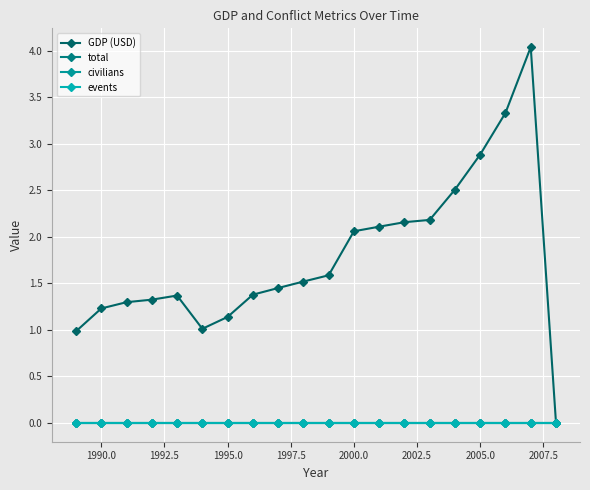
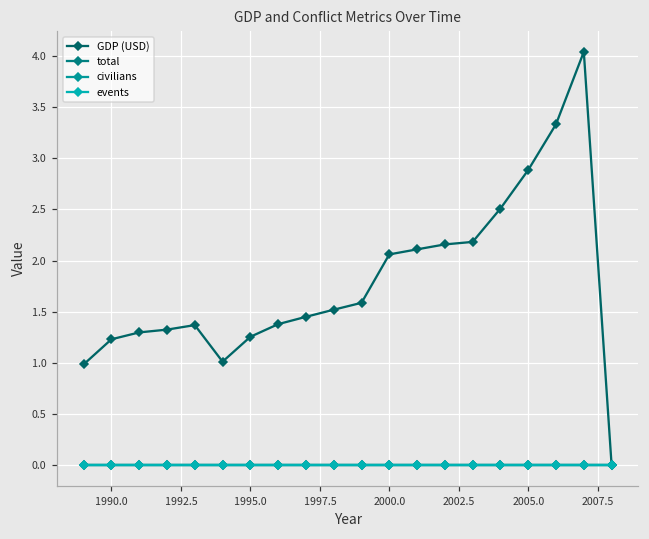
  {
    "GDP (USD)": {
      "1990.0": 1.2,
-     "1995.0": 1.1,
+     "1995.0": 1.3,
      "2000.0": 2.1,
      "2005.0": 2.9
    },
    "events": {
      "1990.0": 0.0,
      "1995.0": 0.0,
      "2000.0": 0.0,
      "2005.0": 0.0
    }
  }
